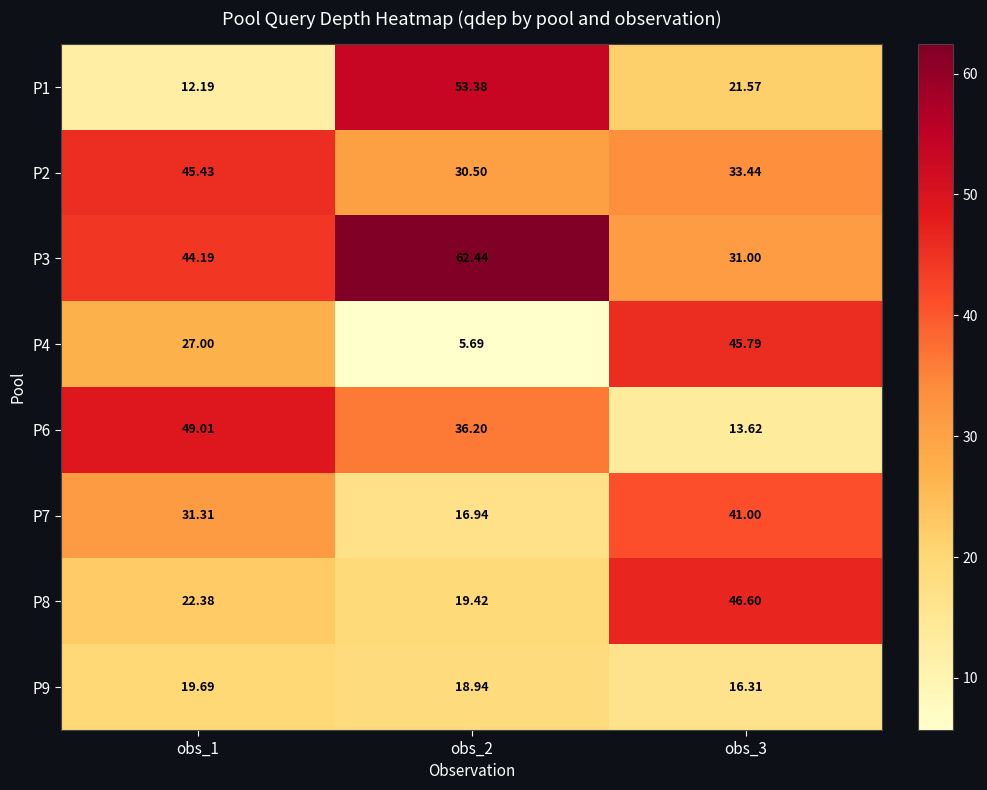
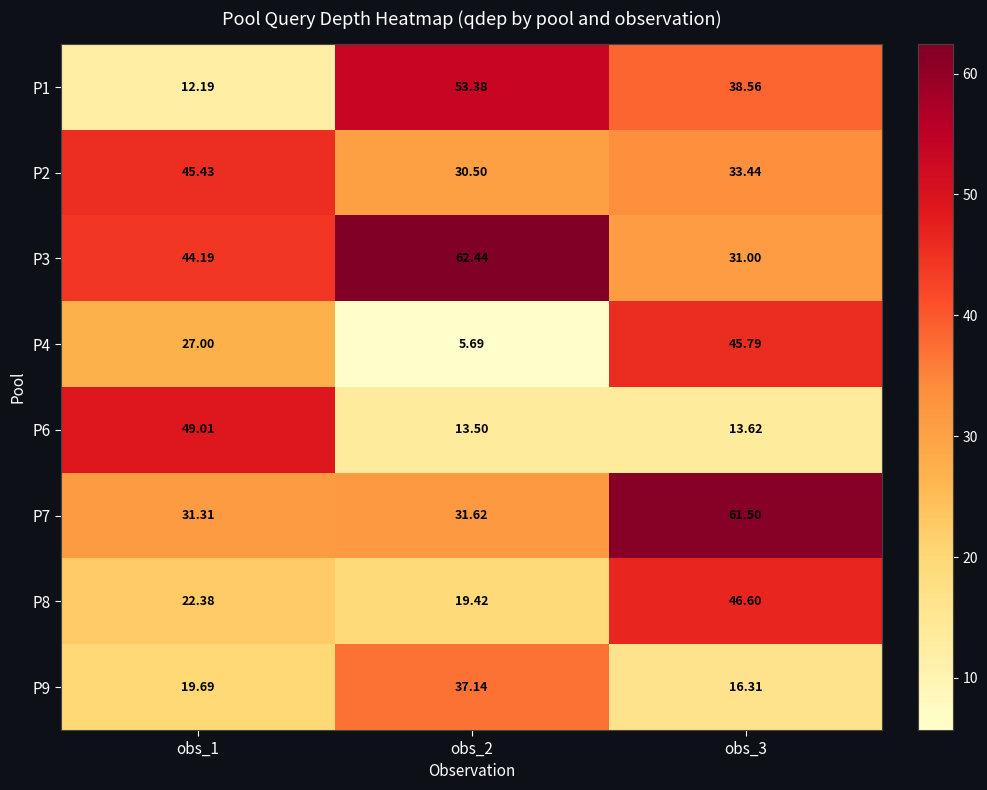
  {
    "P1": {
      "obs_1": 12.19,
      "obs_2": 53.38,
-     "obs_3": 21.57
+     "obs_3": 38.56
    },
    "P2": {
      "obs_1": 45.43,
      "obs_2": 30.50,
      "obs_3": 33.44
    },
    "P3": {
      "obs_1": 44.19,
      "obs_2": 62.44,
      "obs_3": 31.00
    },
    "P4": {
      "obs_1": 27.00,
      "obs_2": 5.69,
      "obs_3": 45.79
    },
    "P6": {
      "obs_1": 49.01,
-     "obs_2": 36.20,
+     "obs_2": 13.50,
      "obs_3": 13.62
    },
    "P7": {
      "obs_1": 31.31,
-     "obs_2": 16.94,
-     "obs_3": 41.00
+     "obs_2": 31.62,
+     "obs_3": 61.50
    },
    "P8": {
      "obs_1": 22.38,
      "obs_2": 19.42,
      "obs_3": 46.60
    },
    "P9": {
      "obs_1": 19.69,
-     "obs_2": 18.94,
+     "obs_2": 37.14,
      "obs_3": 16.31
    }
  }
